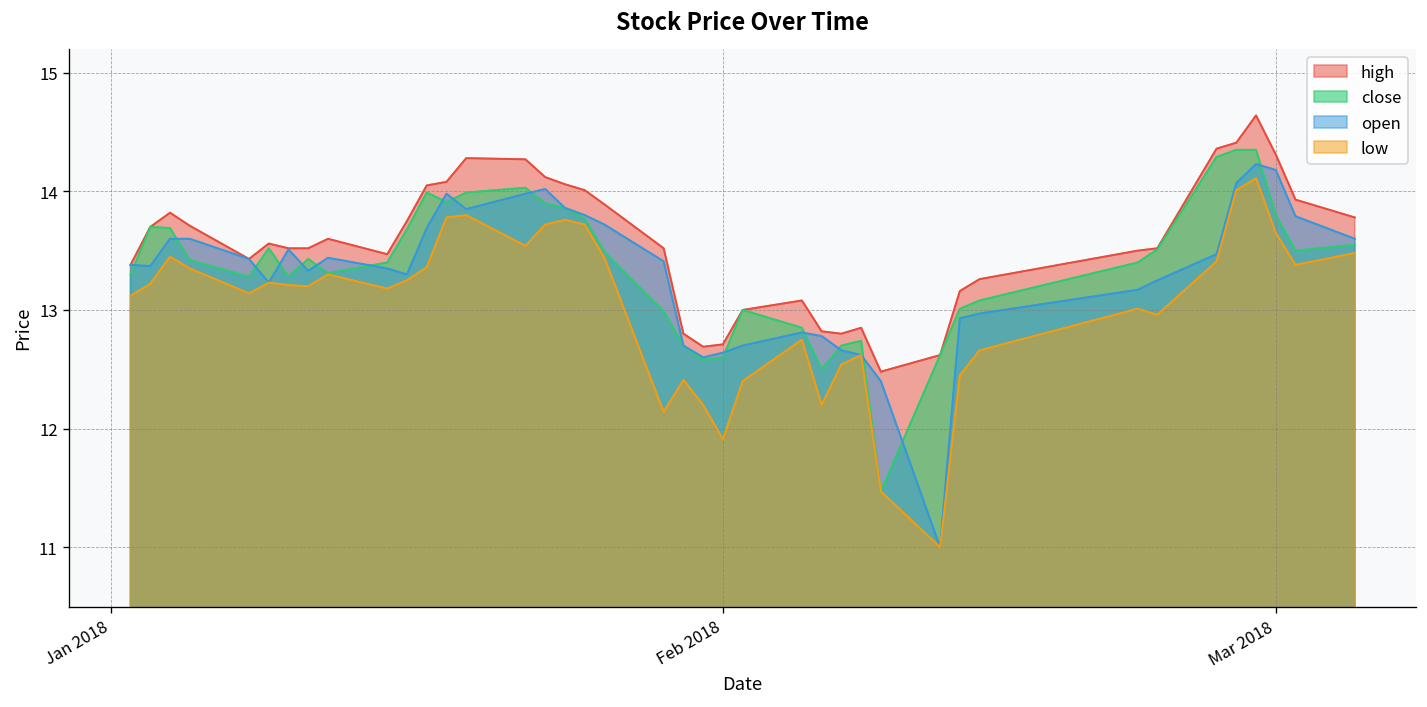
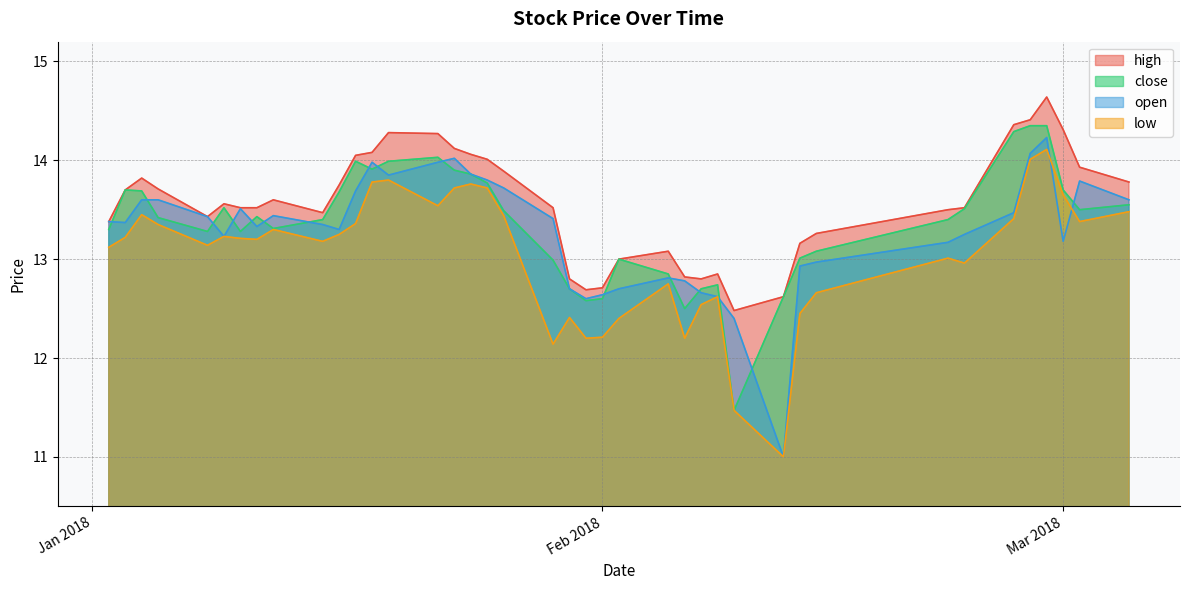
  {
    "high": {
      "Feb 2018": 12.7,
      "Mar 2018": 14.3
    },
    "close": {
      "Feb 2018": 12.6,
-     "Mar 2018": 13.8
+     "Mar 2018": 13.7
    },
    "open": {
      "Feb 2018": 12.6,
-     "Mar 2018": 14.2
+     "Mar 2018": 13.2
    },
    "low": {
-     "Feb 2018": 11.9,
+     "Feb 2018": 12.2,
      "Mar 2018": 13.7
    }
  }
